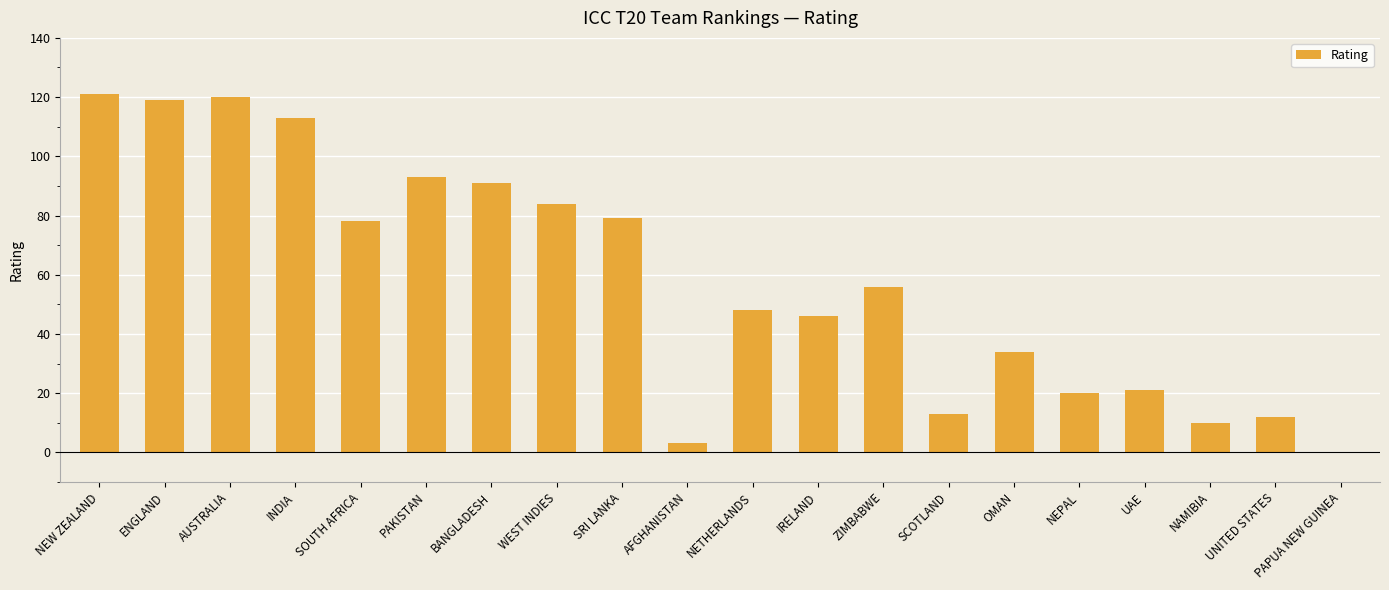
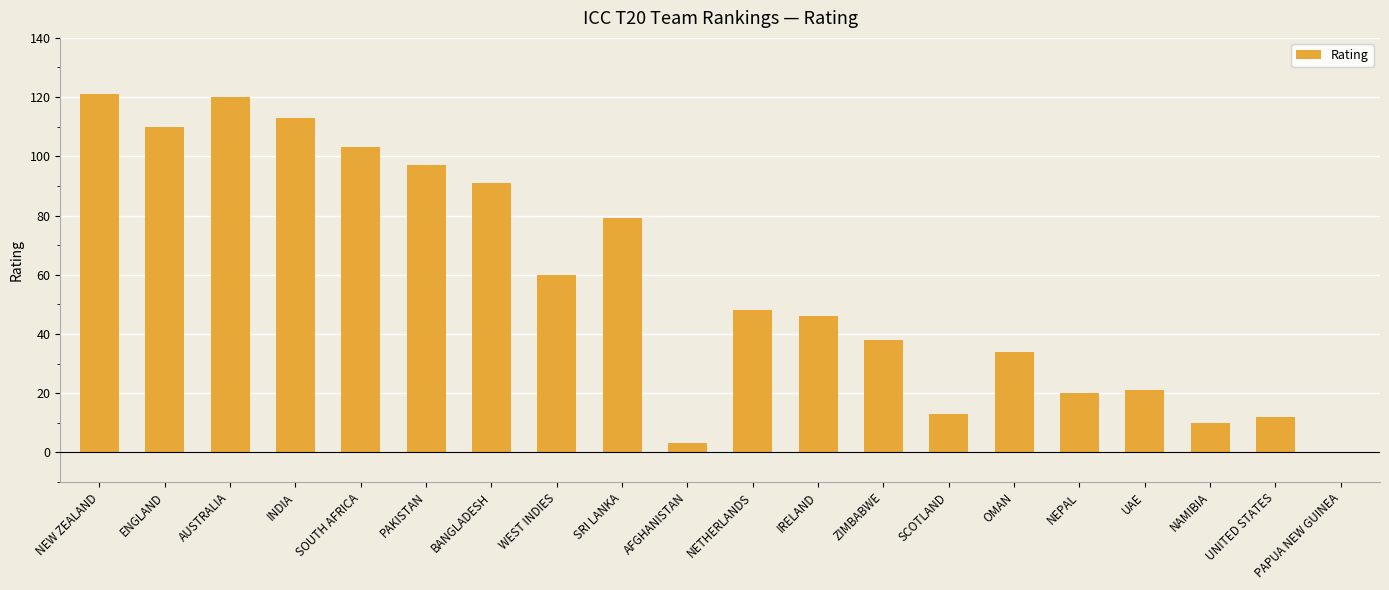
  {
    "NEW ZEALAND": 121,
-   "ENGLAND": 119,
+   "ENGLAND": 110,
    "AUSTRALIA": 120,
    "INDIA": 113,
-   "SOUTH AFRICA": 78,
-   "PAKISTAN": 93,
+   "SOUTH AFRICA": 103,
+   "PAKISTAN": 97,
    "BANGLADESH": 91,
-   "WEST INDIES": 84,
+   "WEST INDIES": 60,
    "SRI LANKA": 79,
    "AFGHANISTAN": 3,
    "NETHERLANDS": 48,
    "IRELAND": 46,
-   "ZIMBABWE": 56,
+   "ZIMBABWE": 38,
    "SCOTLAND": 13,
    "OMAN": 34,
    "NEPAL": 20,
    "UAE": 21,
    "NAMIBIA": 10,
    "UNITED STATES": 12,
    "PAPUA NEW GUINEA": 0
  }
